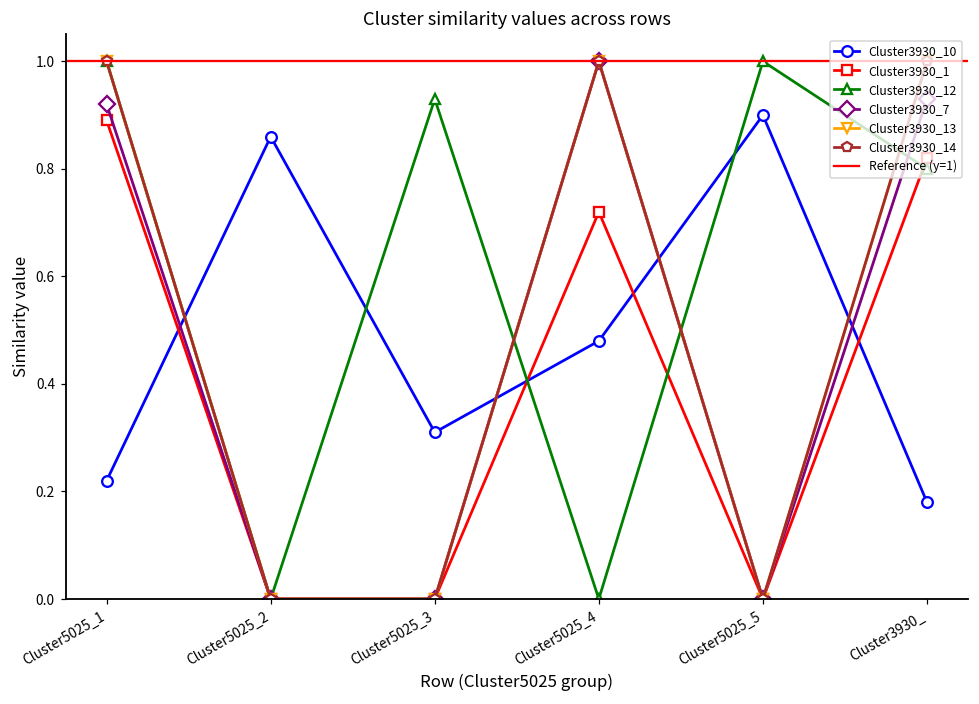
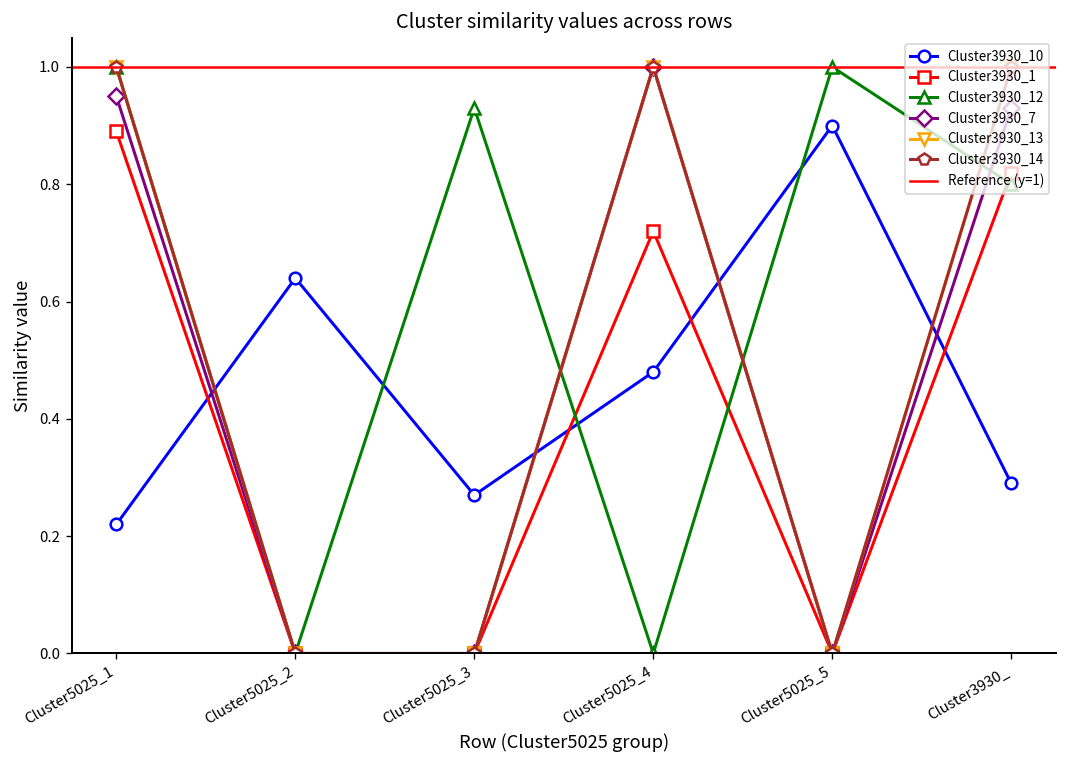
  {
    "Cluster3930_10": {
      "Cluster5025_1": 0.22,
-     "Cluster5025_2": 0.86,
-     "Cluster5025_3": 0.31,
+     "Cluster5025_2": 0.64,
+     "Cluster5025_3": 0.27,
      "Cluster5025_4": 0.48,
      "Cluster5025_5": 0.90,
-     "Cluster3930_": 0.18
+     "Cluster3930_": 0.29
    },
    "Cluster3930_1": {
      "Cluster5025_1": 0.89,
      "Cluster5025_4": 0.72
    },
    "Cluster3930_12": {
      "Cluster5025_3": 0.93,
      "Cluster5025_4": 0.00,
      "Cluster5025_5": 1.00,
      "Cluster3930_": 0.80
    },
    "Cluster3930_7": {
-     "Cluster5025_1": 0.92
+     "Cluster5025_1": 0.95
    }
  }
